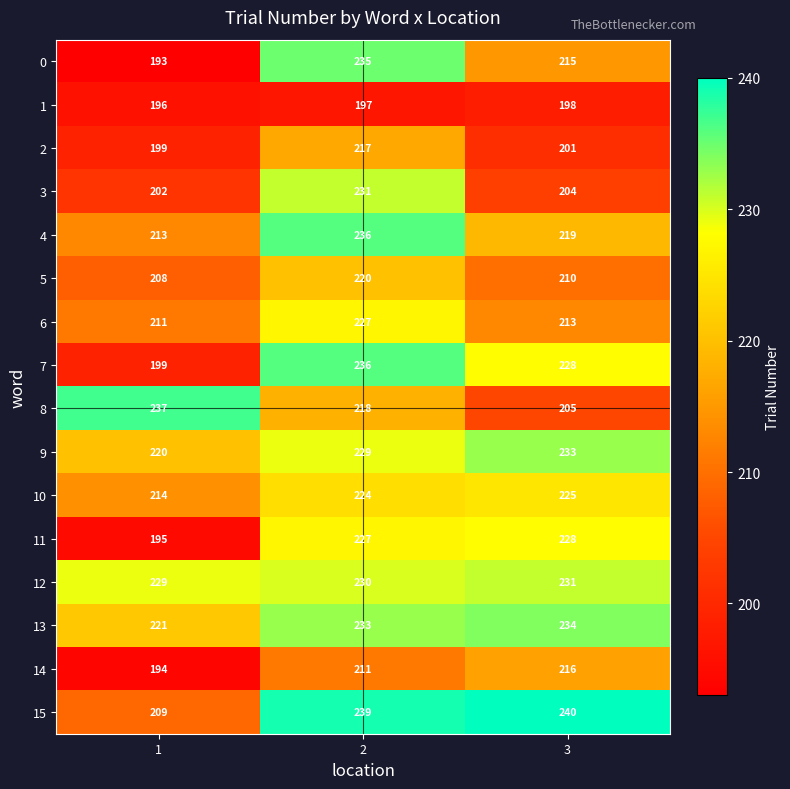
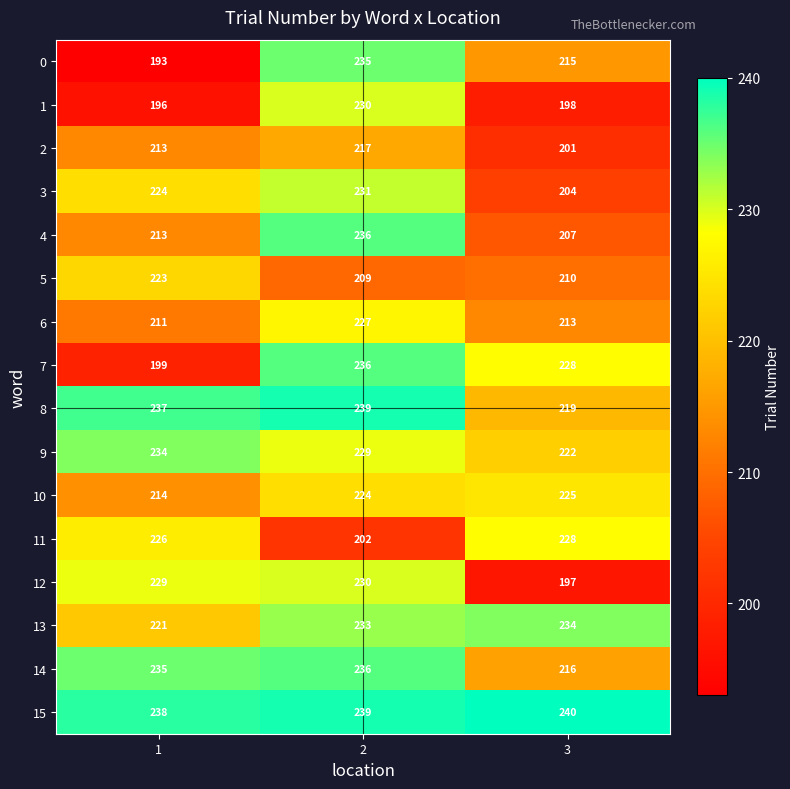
  {
    "0": {
      "1": 193,
      "2": 235,
      "3": 215
    },
    "1": {
      "1": 196,
-     "2": 197,
+     "2": 230,
      "3": 198
    },
    "2": {
-     "1": 199,
+     "1": 213,
      "2": 217,
      "3": 201
    },
    "3": {
-     "1": 202,
+     "1": 224,
      "2": 231,
      "3": 204
    },
    "4": {
      "1": 213,
      "2": 236,
-     "3": 219
+     "3": 207
    },
    "5": {
-     "1": 208,
-     "2": 220,
+     "1": 223,
+     "2": 209,
      "3": 210
    },
    "6": {
      "1": 211,
      "2": 227,
      "3": 213
    },
    "7": {
      "1": 199,
      "2": 236,
      "3": 228
    },
    "8": {
      "1": 237,
-     "2": 218,
-     "3": 205
+     "2": 239,
+     "3": 219
    },
    "9": {
-     "1": 220,
+     "1": 234,
      "2": 229,
-     "3": 233
+     "3": 222
    },
    "10": {
      "1": 214,
      "2": 224,
      "3": 225
    },
    "11": {
-     "1": 195,
-     "2": 227,
+     "1": 226,
+     "2": 202,
      "3": 228
    },
    "12": {
      "1": 229,
      "2": 230,
-     "3": 231
+     "3": 197
    },
    "13": {
      "1": 221,
      "2": 233,
      "3": 234
    },
    "14": {
-     "1": 194,
-     "2": 211,
+     "1": 235,
+     "2": 236,
      "3": 216
    },
    "15": {
-     "1": 209,
+     "1": 238,
      "2": 239,
      "3": 240
    }
  }
